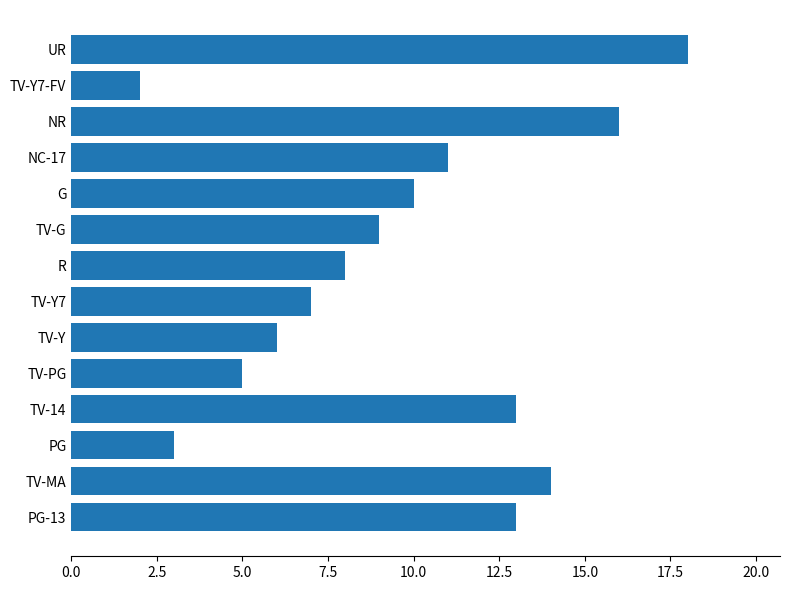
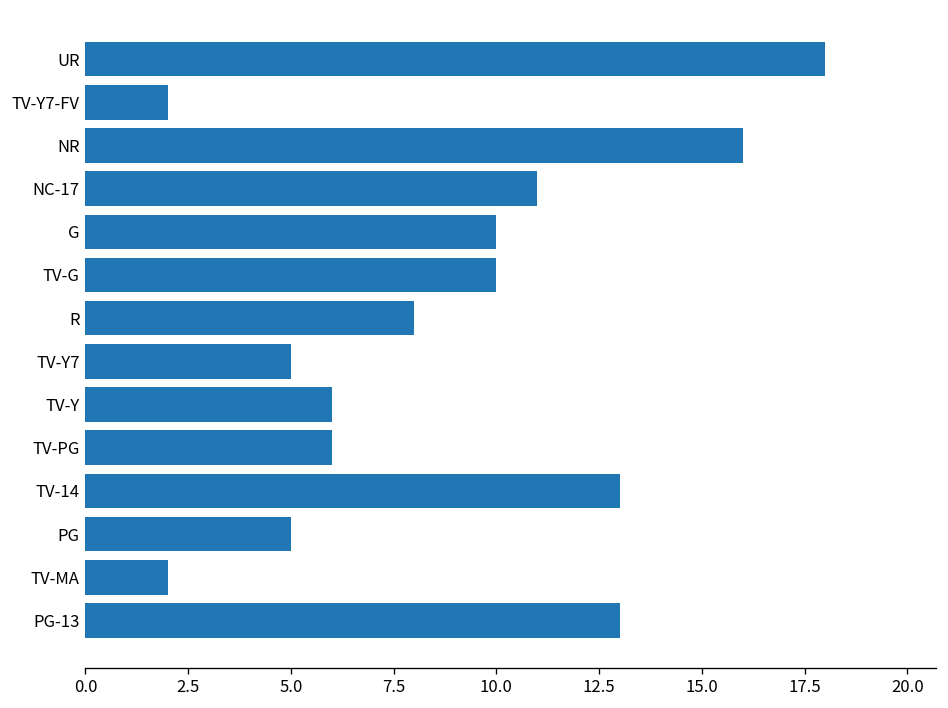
  {
    "UR": 18,
    "TV-Y7-FV": 2,
    "NR": 16,
    "NC-17": 11,
    "G": 10,
-   "TV-G": 9,
+   "TV-G": 10,
    "R": 8,
-   "TV-Y7": 7,
+   "TV-Y7": 5,
    "TV-Y": 6,
-   "TV-PG": 5,
+   "TV-PG": 6,
    "TV-14": 13,
-   "PG": 3,
-   "TV-MA": 14,
+   "PG": 5,
+   "TV-MA": 2,
    "PG-13": 13
  }
